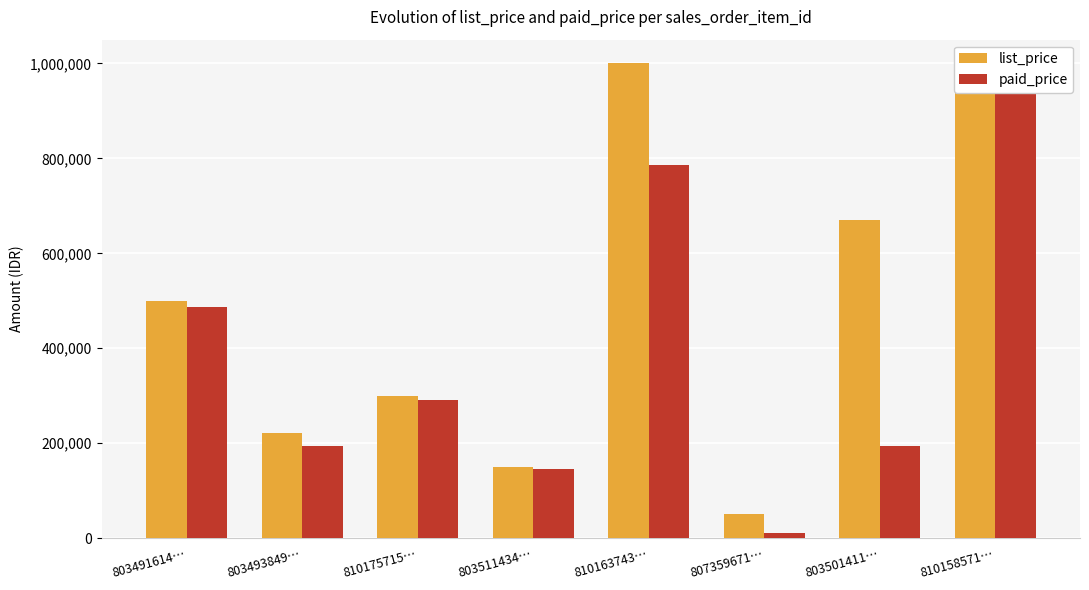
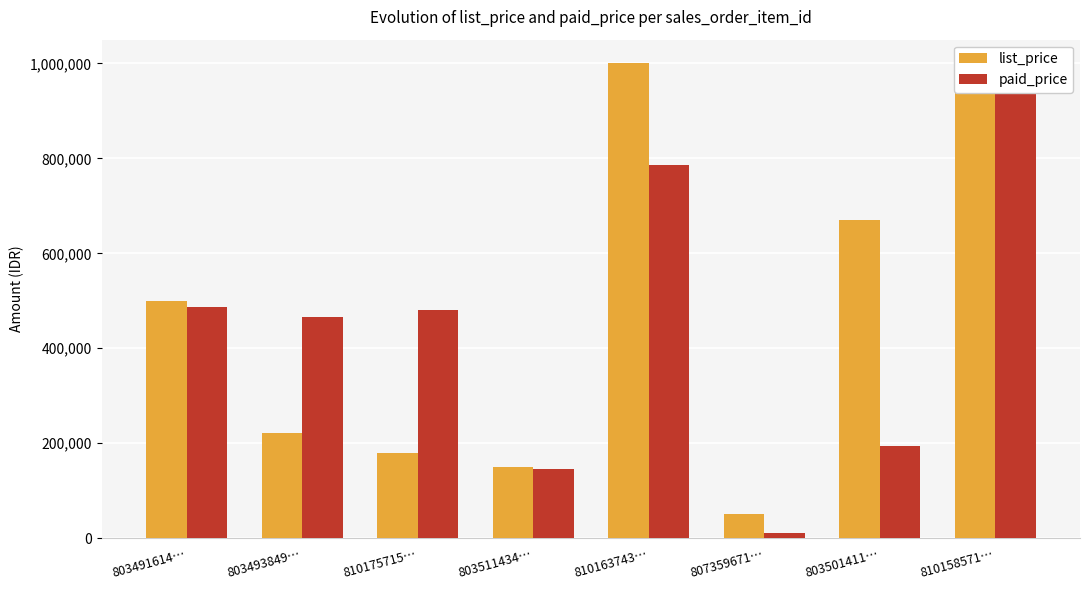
  {
    "list_price": {
      "803491614…": "500,000",
      "803493849…": "220,000",
-     "810175715…": "300,000",
+     "810175715…": "180,000",
      "803511434…": "150,000",
      "810163743…": "1,000,000",
      "807359671…": "50,000",
      "803501411…": "670,000"
    },
    "paid_price": {
      "803491614…": "490,000",
-     "803493849…": "200,000",
-     "810175715…": "290,000",
+     "803493849…": "470,000",
+     "810175715…": "480,000",
      "803511434…": "150,000",
      "810163743…": "790,000",
      "807359671…": "10,000",
      "803501411…": "200,000"
    }
  }
